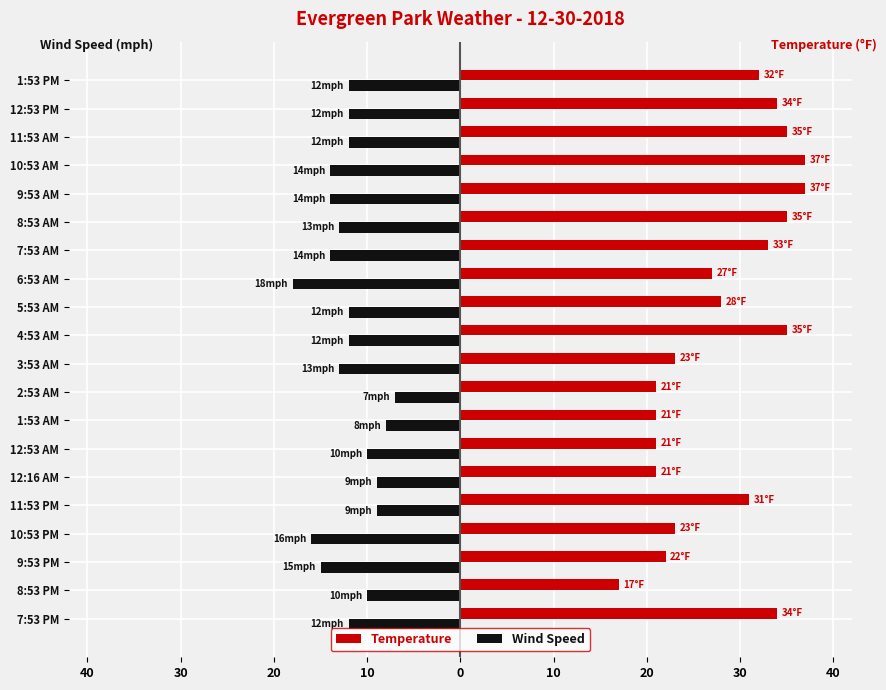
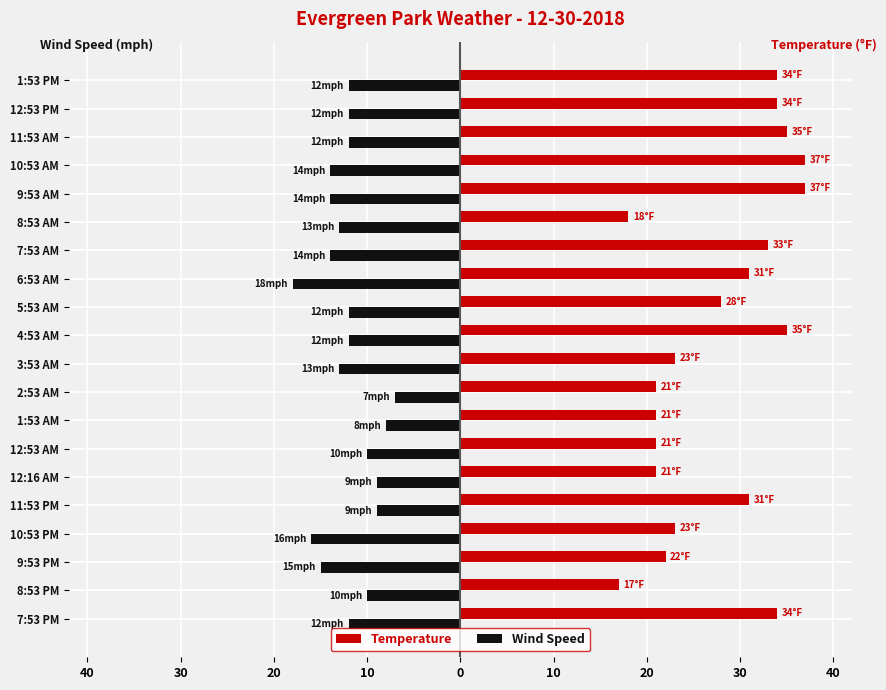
  {
    "Temperature": {
-     "1:53 PM": "32°F",
+     "1:53 PM": "34°F",
      "12:53 PM": "34°F",
      "11:53 AM": "35°F",
      "10:53 AM": "37°F",
      "9:53 AM": "37°F",
-     "8:53 AM": "35°F",
+     "8:53 AM": "18°F",
      "7:53 AM": "33°F",
-     "6:53 AM": "27°F",
+     "6:53 AM": "31°F",
      "5:53 AM": "28°F",
      "4:53 AM": "35°F",
      "3:53 AM": "23°F",
      "2:53 AM": "21°F",
      "1:53 AM": "21°F",
      "12:53 AM": "21°F",
      "12:16 AM": "21°F",
      "11:53 PM": "31°F",
      "10:53 PM": "23°F",
      "9:53 PM": "22°F",
      "8:53 PM": "17°F",
      "7:53 PM": "34°F"
    }
  }
